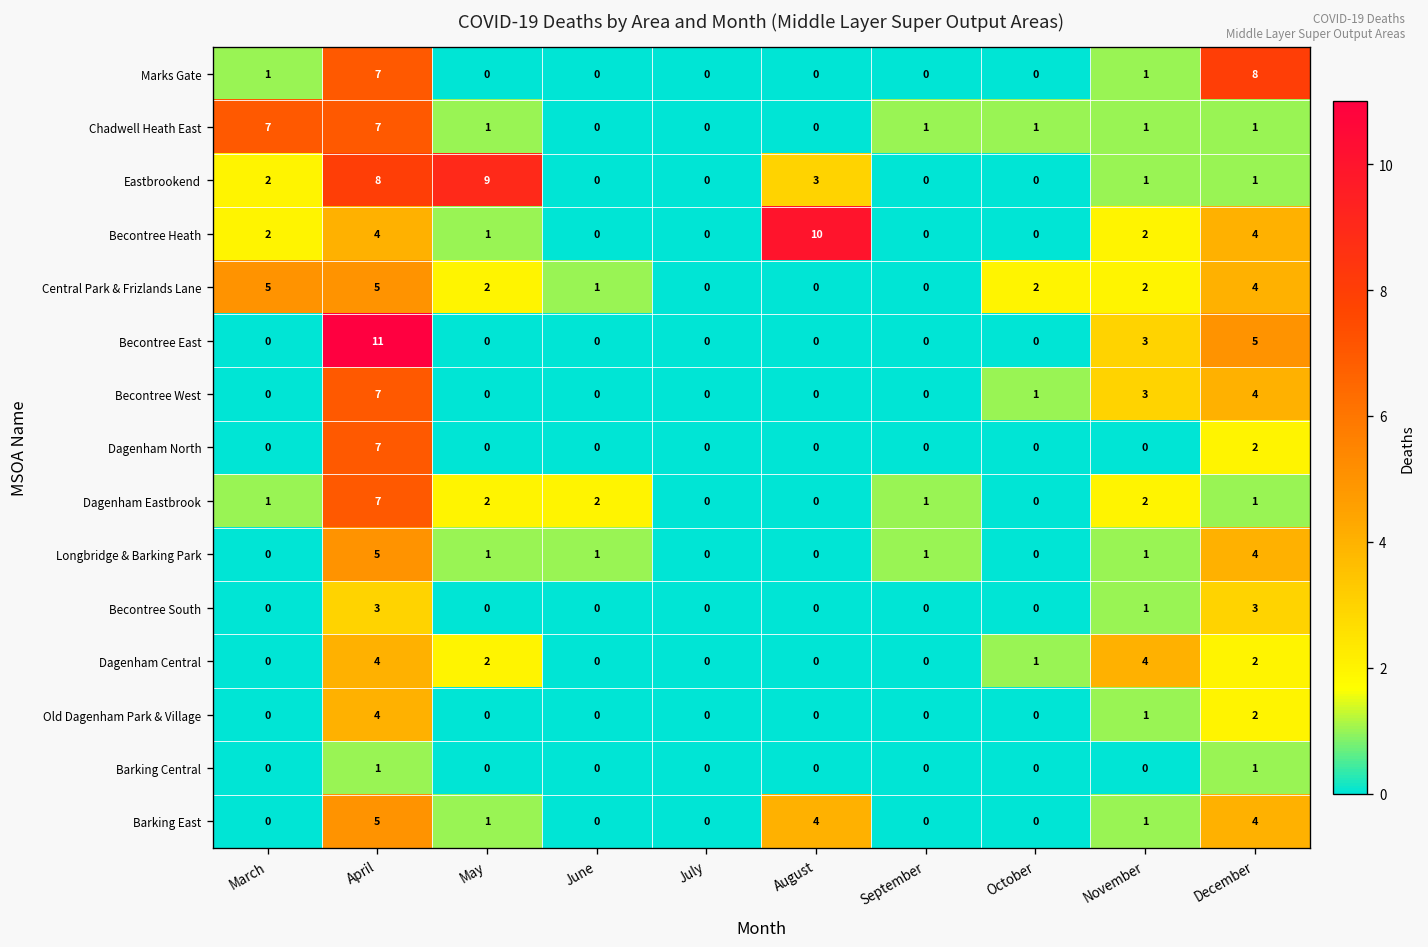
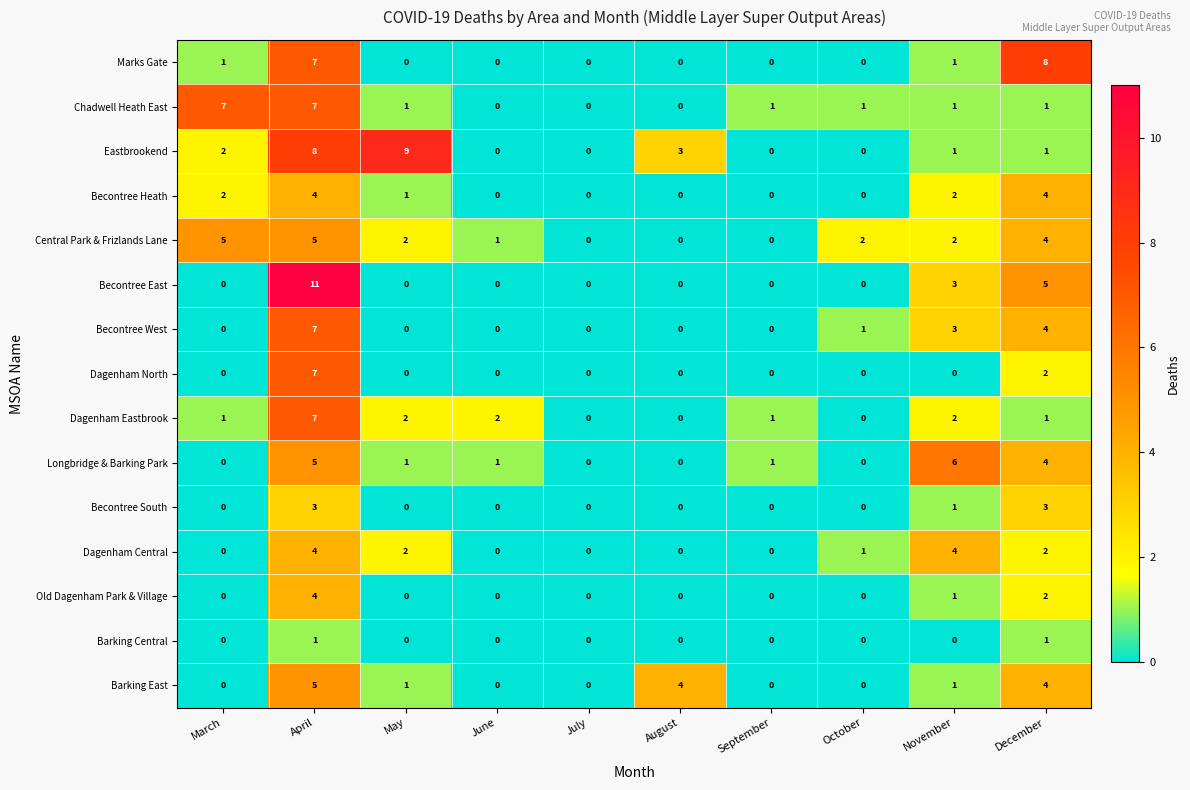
  {
    "Marks Gate": {
      "March": 1,
      "April": 7,
      "May": 0,
      "June": 0,
      "July": 0,
      "August": 0,
      "September": 0,
      "October": 0,
      "November": 1,
      "December": 8
    },
    "Chadwell Heath East": {
      "March": 7,
      "April": 7,
      "May": 1,
      "June": 0,
      "July": 0,
      "August": 0,
      "September": 1,
      "October": 1,
      "November": 1,
      "December": 1
    },
    "Eastbrookend": {
      "March": 2,
      "April": 8,
      "May": 9,
      "June": 0,
      "July": 0,
      "August": 3,
      "September": 0,
      "October": 0,
      "November": 1,
      "December": 1
    },
    "Becontree Heath": {
      "March": 2,
      "April": 4,
      "May": 1,
      "June": 0,
      "July": 0,
-     "August": 10,
+     "August": 0,
      "September": 0,
      "October": 0,
      "November": 2,
      "December": 4
    },
    "Central Park & Frizlands Lane": {
      "March": 5,
      "April": 5,
      "May": 2,
      "June": 1,
      "July": 0,
      "August": 0,
      "September": 0,
      "October": 2,
      "November": 2,
      "December": 4
    },
    "Becontree East": {
      "March": 0,
      "April": 11,
      "May": 0,
      "June": 0,
      "July": 0,
      "August": 0,
      "September": 0,
      "October": 0,
      "November": 3,
      "December": 5
    },
    "Becontree West": {
      "March": 0,
      "April": 7,
      "May": 0,
      "June": 0,
      "July": 0,
      "August": 0,
      "September": 0,
      "October": 1,
      "November": 3,
      "December": 4
    },
    "Dagenham North": {
      "March": 0,
      "April": 7,
      "May": 0,
      "June": 0,
      "July": 0,
      "August": 0,
      "September": 0,
      "October": 0,
      "November": 0,
      "December": 2
    },
    "Dagenham Eastbrook": {
      "March": 1,
      "April": 7,
      "May": 2,
      "June": 2,
      "July": 0,
      "August": 0,
      "September": 1,
      "October": 0,
      "November": 2,
      "December": 1
    },
    "Longbridge & Barking Park": {
      "March": 0,
      "April": 5,
      "May": 1,
      "June": 1,
      "July": 0,
      "August": 0,
      "September": 1,
      "October": 0,
-     "November": 1,
+     "November": 6,
      "December": 4
    },
    "Becontree South": {
      "March": 0,
      "April": 3,
      "May": 0,
      "June": 0,
      "July": 0,
      "August": 0,
      "September": 0,
      "October": 0,
      "November": 1,
      "December": 3
    },
    "Dagenham Central": {
      "March": 0,
      "April": 4,
      "May": 2,
      "June": 0,
      "July": 0,
      "August": 0,
      "September": 0,
      "October": 1,
      "November": 4,
      "December": 2
    },
    "Old Dagenham Park & Village": {
      "March": 0,
      "April": 4,
      "May": 0,
      "June": 0,
      "July": 0,
      "August": 0,
      "September": 0,
      "October": 0,
      "November": 1,
      "December": 2
    },
    "Barking Central": {
      "March": 0,
      "April": 1,
      "May": 0,
      "June": 0,
      "July": 0,
      "August": 0,
      "September": 0,
      "October": 0,
      "November": 0,
      "December": 1
    },
    "Barking East": {
      "March": 0,
      "April": 5,
      "May": 1,
      "June": 0,
      "July": 0,
      "August": 4,
      "September": 0,
      "October": 0,
      "November": 1,
      "December": 4
    }
  }
